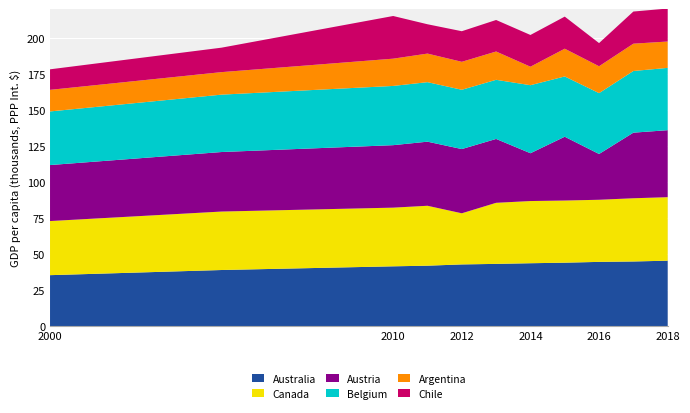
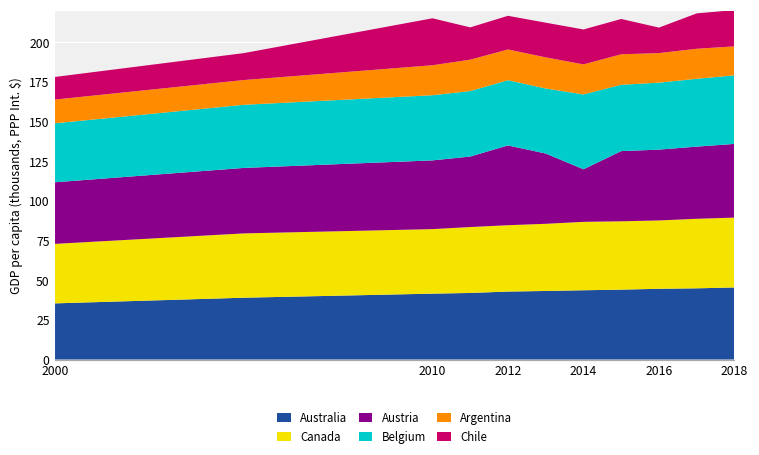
  {
    "Canada": {
-     "2012": 35
+     "2012": 42
    },
    "Austria": {
-     "2012": 45,
-     "2016": 32
+     "2012": 50,
+     "2016": 45
    },
    "Argentina": {
-     "2014": 13
+     "2014": 19
    },
    "Chile": {
      "2000": 14,
      "2010": 30,
      "2012": 21,
      "2014": 22,
      "2016": 16,
      "2018": 23
    }
  }
